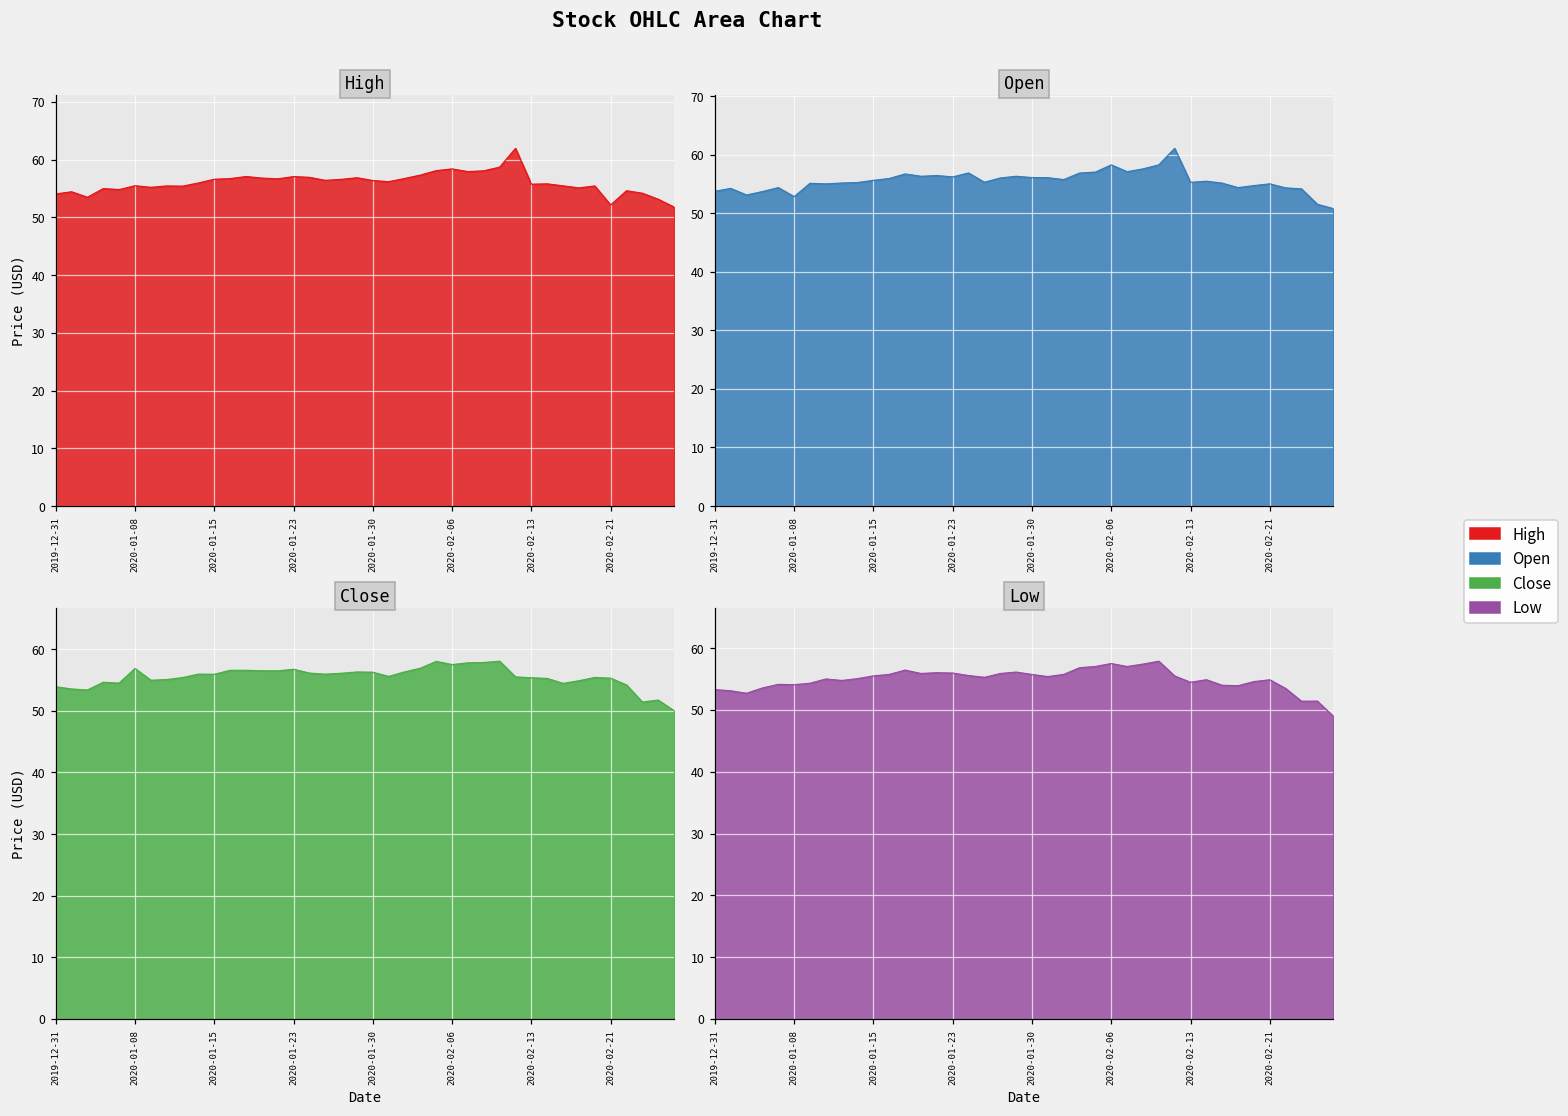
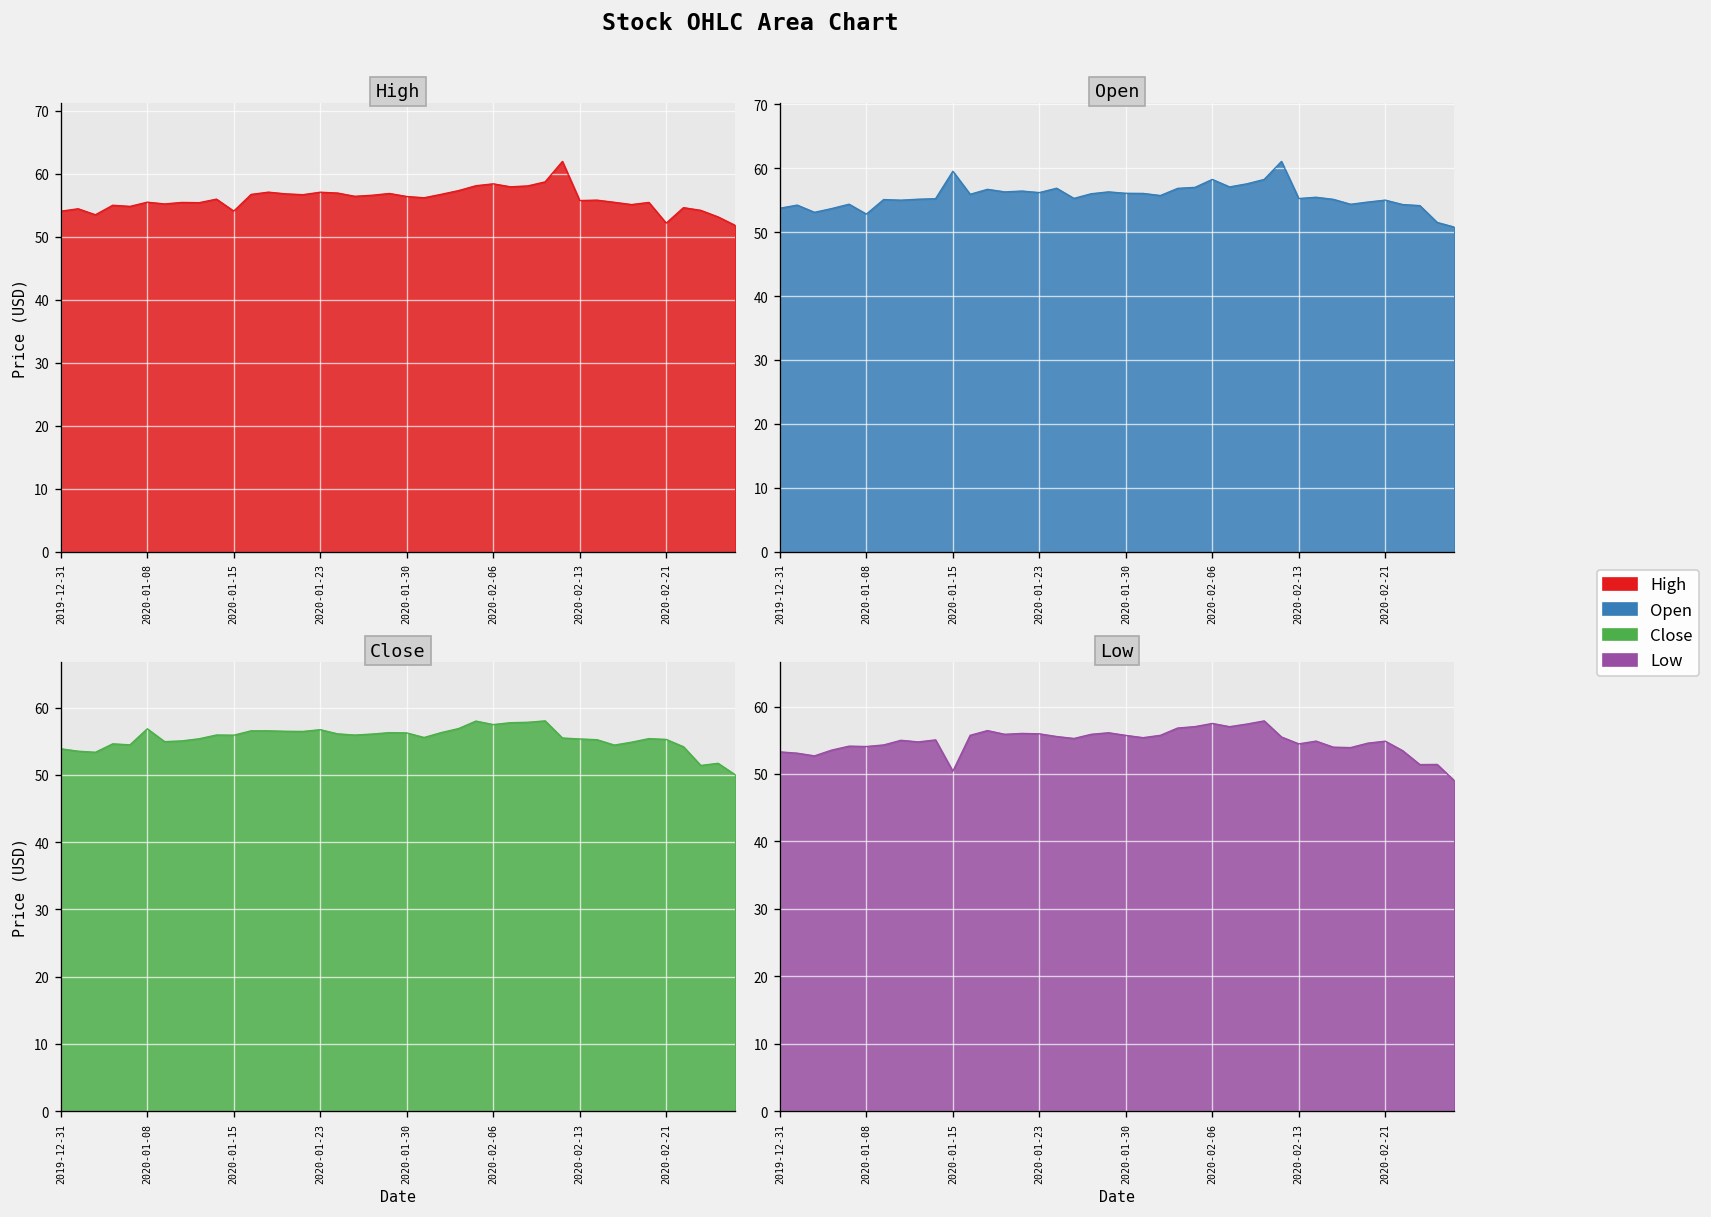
  {
    "High": {
      "2019-12-31": 54,
      "2020-01-08": 55,
-     "2020-01-15": 57,
+     "2020-01-15": 54,
      "2020-01-23": 57,
      "2020-01-30": 56,
      "2020-02-06": 58,
      "2020-02-13": 56,
      "2020-02-21": 52
    },
    "Open": {
      "2019-12-31": 54,
      "2020-01-08": 53,
-     "2020-01-15": 56,
+     "2020-01-15": 60,
      "2020-01-23": 56,
      "2020-01-30": 56,
      "2020-02-06": 58,
      "2020-02-13": 55,
      "2020-02-21": 55
    },
    "Close": {
      "2019-12-31": 54,
      "2020-01-08": 57,
      "2020-01-15": 56,
      "2020-01-23": 57,
      "2020-01-30": 56,
      "2020-02-06": 58,
      "2020-02-13": 55,
      "2020-02-21": 55
    },
    "Low": {
      "2019-12-31": 53,
      "2020-01-08": 54,
-     "2020-01-15": 56,
+     "2020-01-15": 50,
      "2020-01-23": 56,
      "2020-01-30": 56,
      "2020-02-06": 58,
      "2020-02-13": 54,
      "2020-02-21": 55
    }
  }
